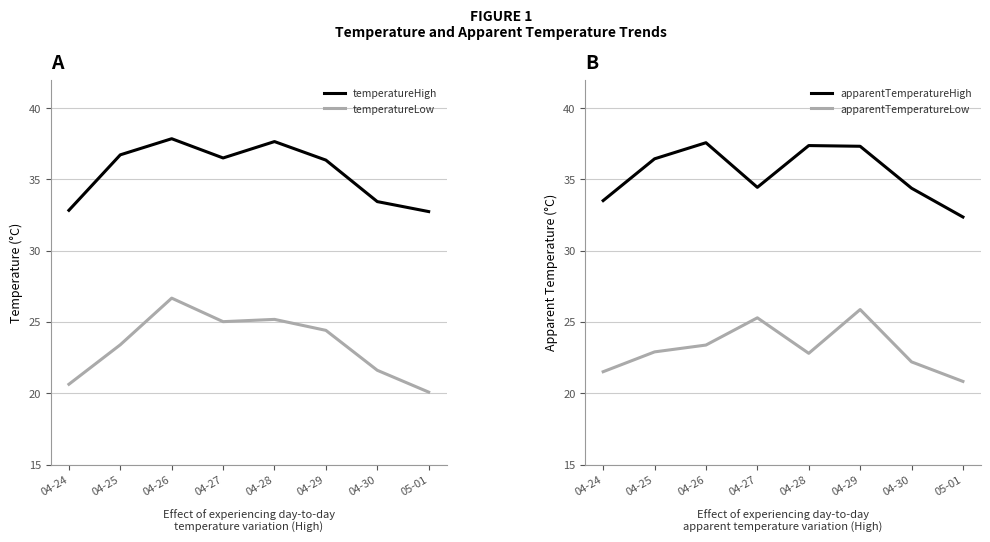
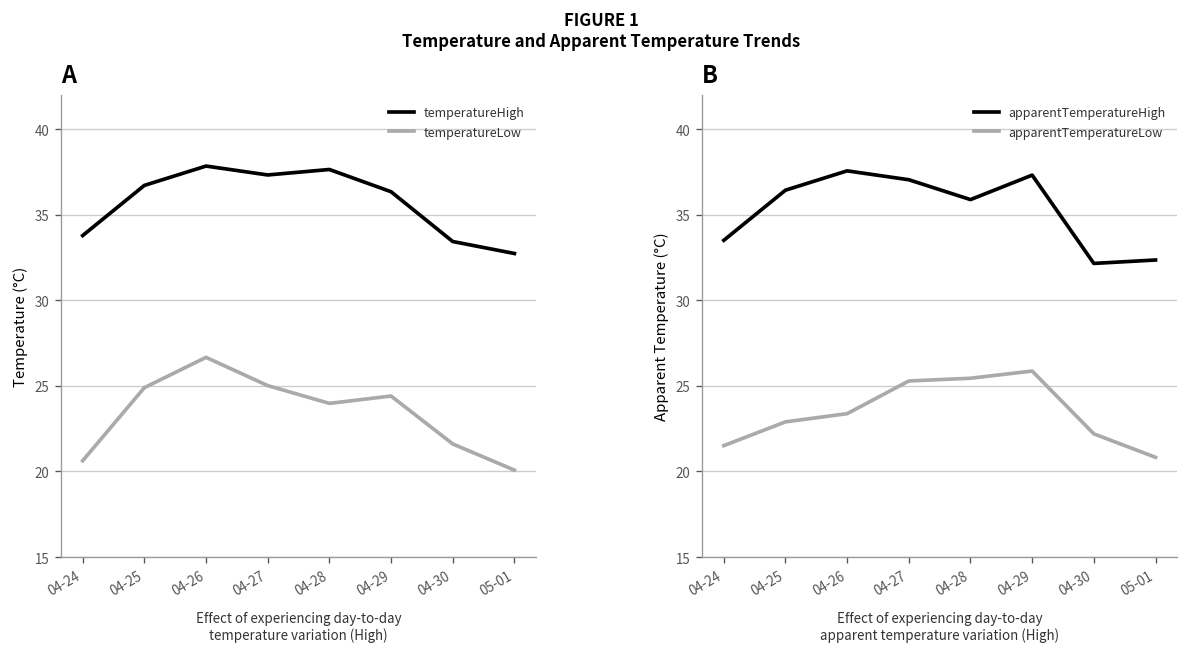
  {
    "A": {
      "temperatureHigh": {
-       "04-24": 32.8,
+       "04-24": 33.8,
        "04-25": 36.7,
        "04-26": 37.9,
-       "04-27": 36.5,
+       "04-27": 37.3,
        "04-28": 37.7,
        "04-29": 36.4,
        "04-30": 33.4,
        "05-01": 32.7
      },
      "temperatureLow": {
        "04-24": 20.6,
-       "04-25": 23.4,
+       "04-25": 24.9,
        "04-26": 26.7,
        "04-27": 25.0,
-       "04-28": 25.2,
+       "04-28": 24.0,
        "04-29": 24.4,
        "04-30": 21.6,
        "05-01": 20.1
      }
    },
    "B": {
      "apparentTemperatureHigh": {
        "04-24": 33.5,
        "04-25": 36.4,
        "04-26": 37.6,
-       "04-27": 34.4,
-       "04-28": 37.4,
+       "04-27": 37.1,
+       "04-28": 35.9,
        "04-29": 37.3,
-       "04-30": 34.4,
+       "04-30": 32.2,
        "05-01": 32.4
      },
      "apparentTemperatureLow": {
        "04-24": 21.5,
        "04-25": 22.9,
        "04-26": 23.4,
        "04-27": 25.3,
-       "04-28": 22.8,
+       "04-28": 25.5,
        "04-29": 25.9,
        "04-30": 22.2,
        "05-01": 20.8
      }
    }
  }
